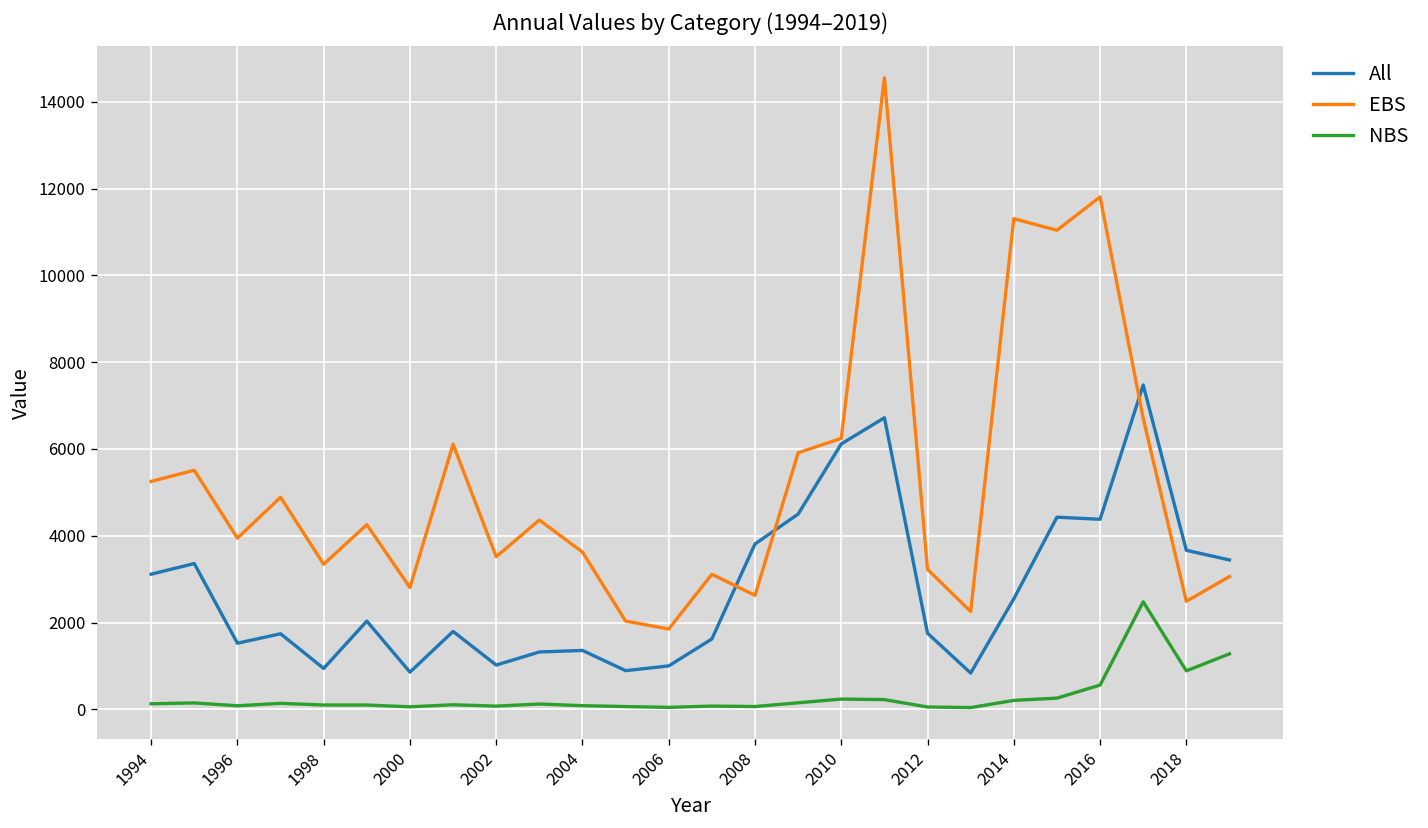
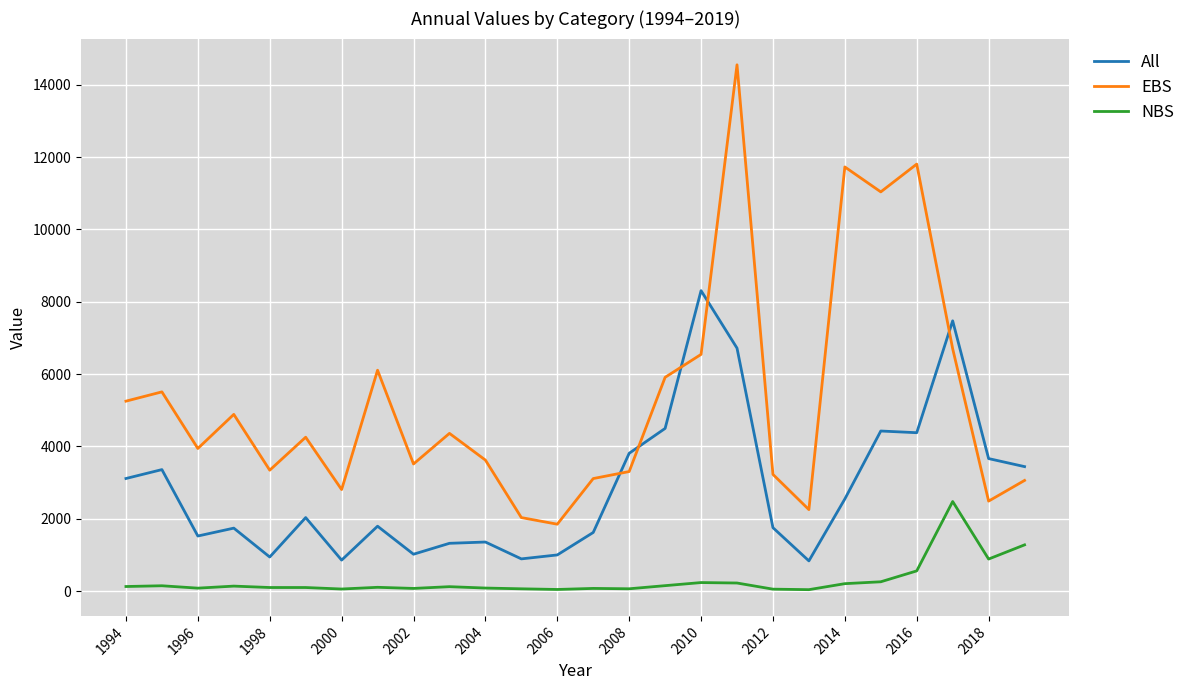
  {
    "All": {
      "1994": 3100,
      "1996": 1500,
      "1998": 900,
      "2000": 900,
      "2002": 1000,
      "2004": 1400,
      "2006": 1000,
      "2008": 3800,
-     "2010": 6100,
+     "2010": 8300,
      "2012": 1800,
      "2014": 2500,
      "2016": 4400,
      "2018": 3700
    },
    "EBS": {
      "1994": 5300,
      "1996": 3900,
      "1998": 3300,
      "2000": 2800,
      "2002": 3500,
      "2004": 3600,
      "2006": 1900,
-     "2008": 2600,
-     "2010": 6200,
+     "2008": 3300,
+     "2010": 6500,
      "2012": 3200,
-     "2014": 11300,
+     "2014": 11700,
      "2016": 11800,
      "2018": 2500
    },
    "NBS": {
      "1994": 100,
      "1996": 100,
      "1998": 100,
      "2000": 100,
      "2002": 100,
      "2004": 100,
      "2006": 0,
      "2008": 100,
      "2010": 200,
      "2012": 100,
      "2014": 200,
      "2016": 600,
      "2018": 900
    }
  }
